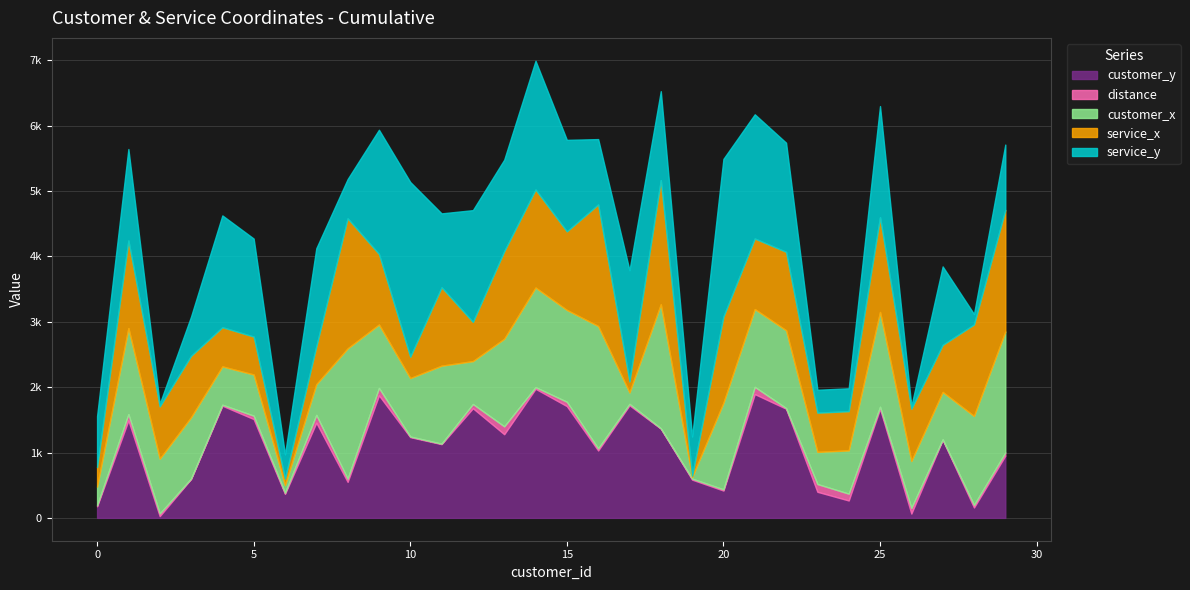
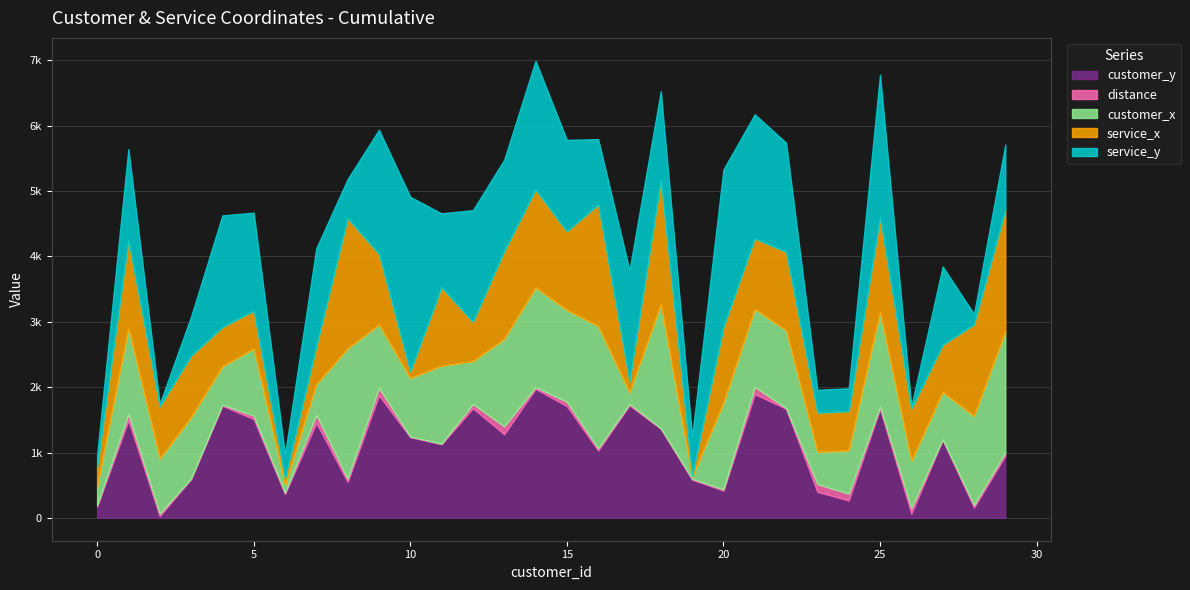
  {
    "customer_y": {
      "5": 1500,
      "15": 1700
    },
    "distance": {
      "5": 100,
      "15": 100
    },
    "customer_x": {
      "0": 300,
-     "5": 600,
+     "5": 1000,
      "10": 900,
      "15": 1400,
      "20": 1300,
      "25": 1500
    },
    "service_x": {
      "0": 300,
      "5": 600,
-     "10": 300,
+     "10": 100,
      "15": 1200,
-     "20": 1300,
+     "20": 1200,
      "25": 1500
    },
    "service_y": {
-     "0": 800,
+     "0": 200,
      "5": 1500,
      "10": 2700,
      "15": 1400,
      "20": 2400,
-     "25": 1700
+     "25": 2200
    }
  }
